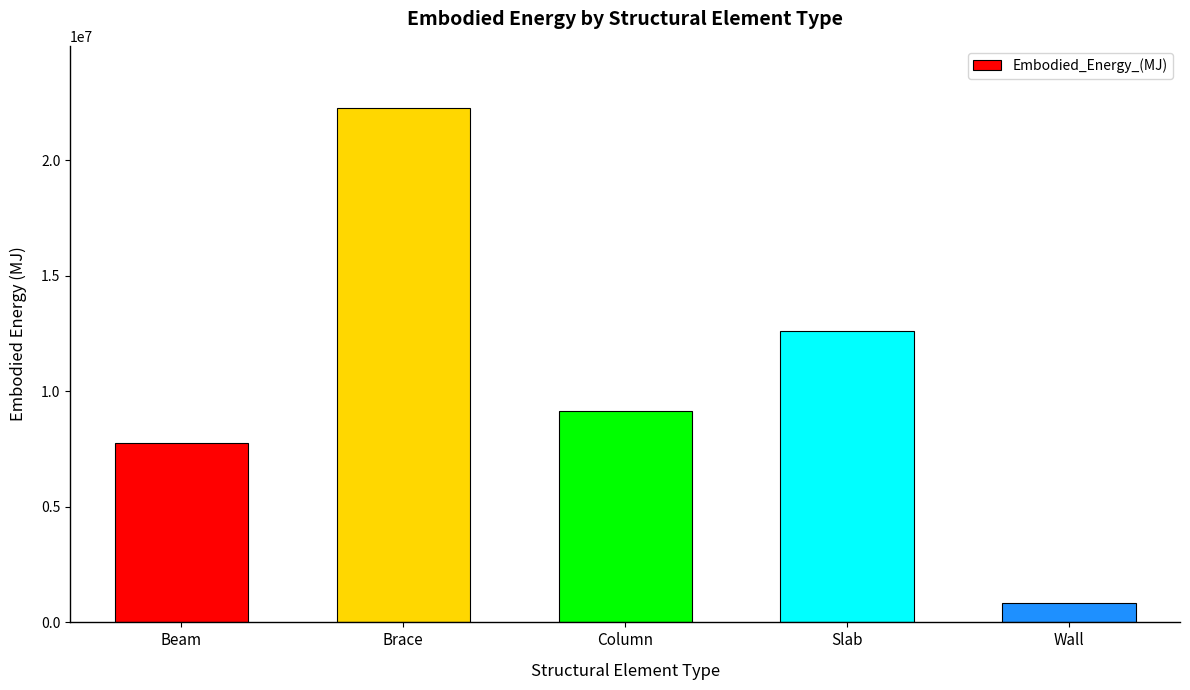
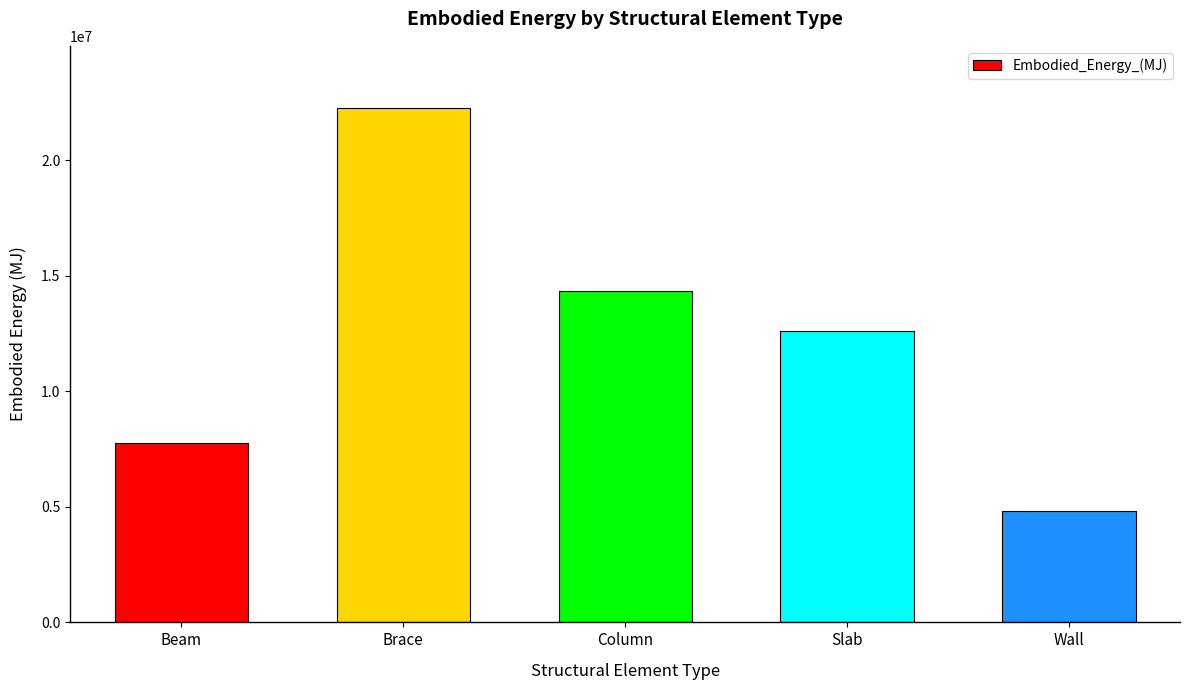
  {
    "Beam": 7800000,
    "Brace": 22300000,
-   "Column": 9100000,
+   "Column": 14300000,
    "Slab": 12600000,
-   "Wall": 800000
+   "Wall": 4800000
  }
